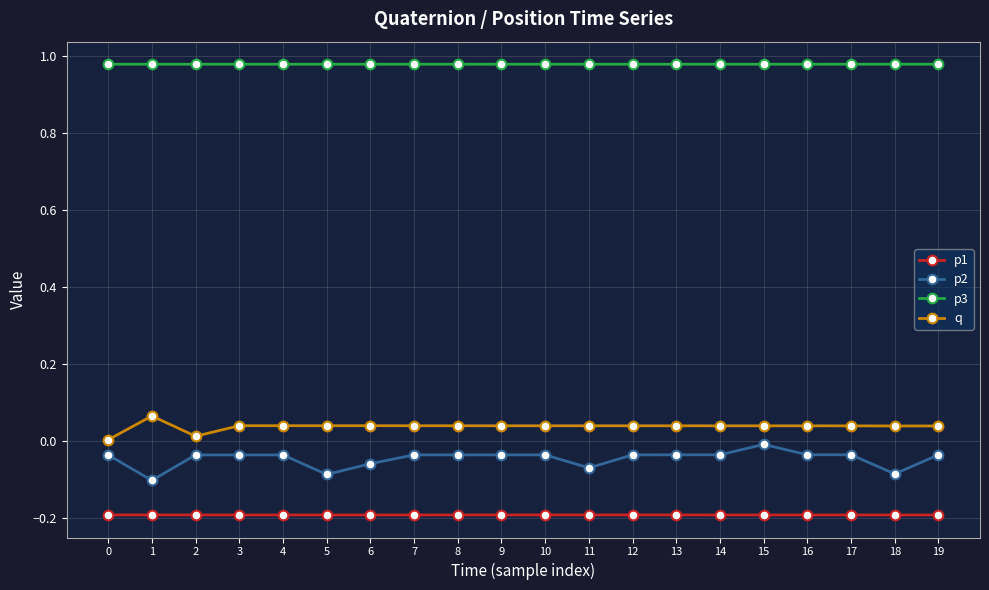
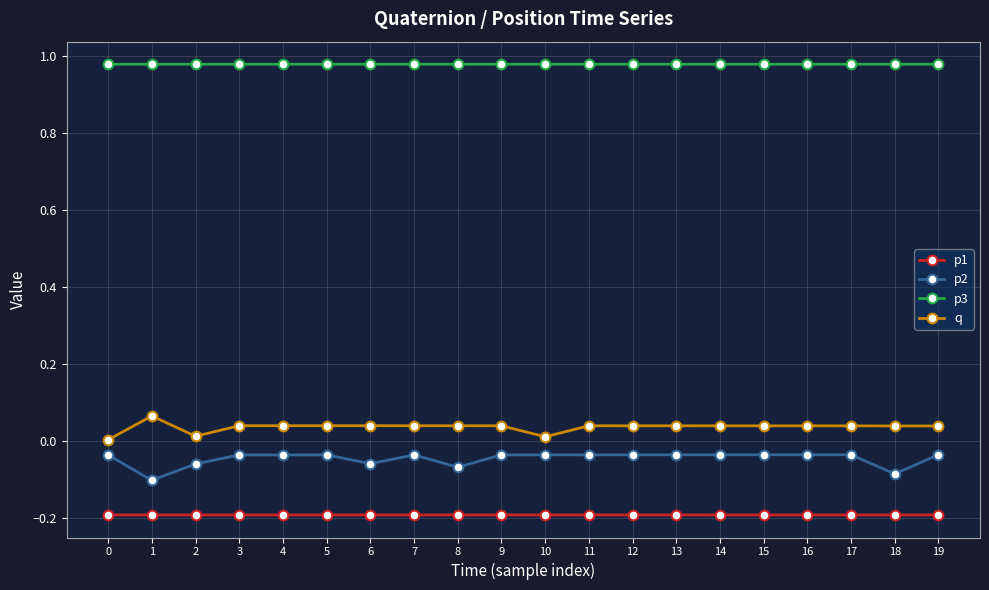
  {
    "p1": {
      "0": -0.19,
      "1": -0.19,
      "2": -0.19,
      "3": -0.19,
      "4": -0.19,
      "5": -0.19,
      "6": -0.19,
      "7": -0.19,
      "8": -0.19,
      "9": -0.19,
      "10": -0.19,
      "11": -0.19,
      "12": -0.19,
      "13": -0.19,
      "14": -0.19,
      "15": -0.19,
      "16": -0.19,
      "17": -0.19,
      "18": -0.19,
      "19": -0.19
    },
    "p2": {
      "0": -0.04,
      "1": -0.10,
-     "2": -0.04,
+     "2": -0.06,
      "3": -0.04,
      "4": -0.04,
-     "5": -0.09,
+     "5": -0.04,
      "6": -0.06,
      "7": -0.04,
-     "8": -0.04,
+     "8": -0.07,
      "9": -0.04,
      "10": -0.04,
-     "11": -0.07,
+     "11": -0.04,
      "12": -0.04,
      "13": -0.04,
      "14": -0.04,
-     "15": -0.01,
+     "15": -0.04,
      "16": -0.04,
      "17": -0.04,
      "18": -0.09,
      "19": -0.04
    },
    "p3": {
      "0": 0.98,
      "1": 0.98,
      "2": 0.98,
      "3": 0.98,
      "4": 0.98,
      "5": 0.98,
      "6": 0.98,
      "7": 0.98,
      "8": 0.98,
      "9": 0.98,
      "10": 0.98,
      "11": 0.98,
      "12": 0.98,
      "13": 0.98,
      "14": 0.98,
      "15": 0.98,
      "16": 0.98,
      "17": 0.98,
      "18": 0.98,
      "19": 0.98
    },
    "q": {
      "0": 0.00,
      "1": 0.06,
      "2": 0.01,
      "3": 0.04,
      "4": 0.04,
      "5": 0.04,
      "6": 0.04,
      "7": 0.04,
      "8": 0.04,
      "9": 0.04,
-     "10": 0.04,
+     "10": 0.01,
      "11": 0.04,
      "12": 0.04,
      "13": 0.04,
      "14": 0.04,
      "15": 0.04,
      "16": 0.04,
      "17": 0.04,
      "18": 0.04,
      "19": 0.04
    }
  }
